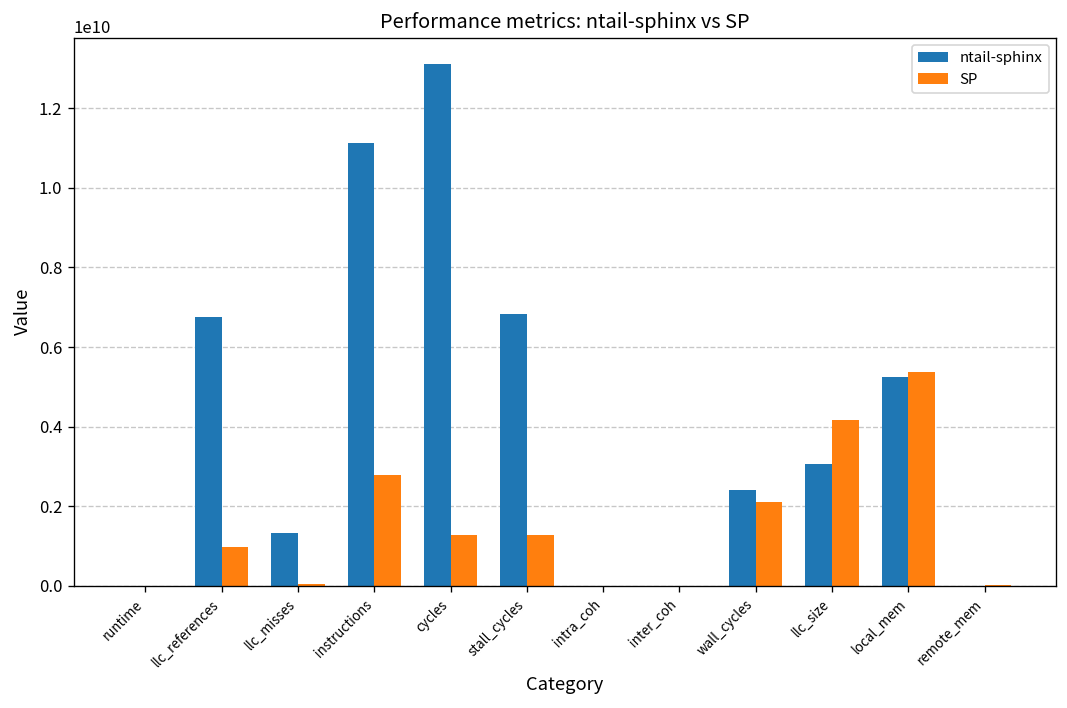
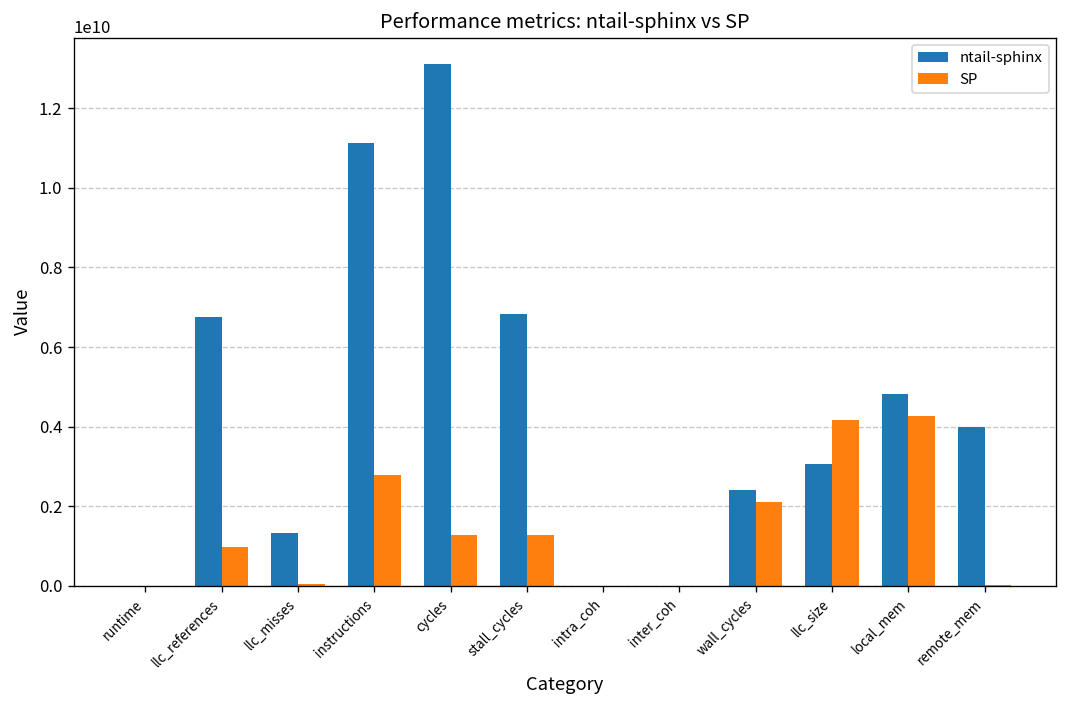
  {
    "ntail-sphinx": {
      "llc_references": 6700000000,
      "llc_misses": 1300000000,
      "instructions": 11100000000,
      "cycles": 13100000000,
      "stall_cycles": 6800000000,
      "wall_cycles": 2400000000,
      "llc_size": 3100000000,
-     "local_mem": 5200000000,
-     "remote_mem": 0
+     "local_mem": 4800000000,
+     "remote_mem": 4000000000
    },
    "SP": {
      "llc_references": 1000000000,
      "instructions": 2800000000,
      "cycles": 1300000000,
      "stall_cycles": 1300000000,
      "wall_cycles": 2100000000,
      "llc_size": 4200000000,
-     "local_mem": 5400000000
+     "local_mem": 4300000000
    }
  }
